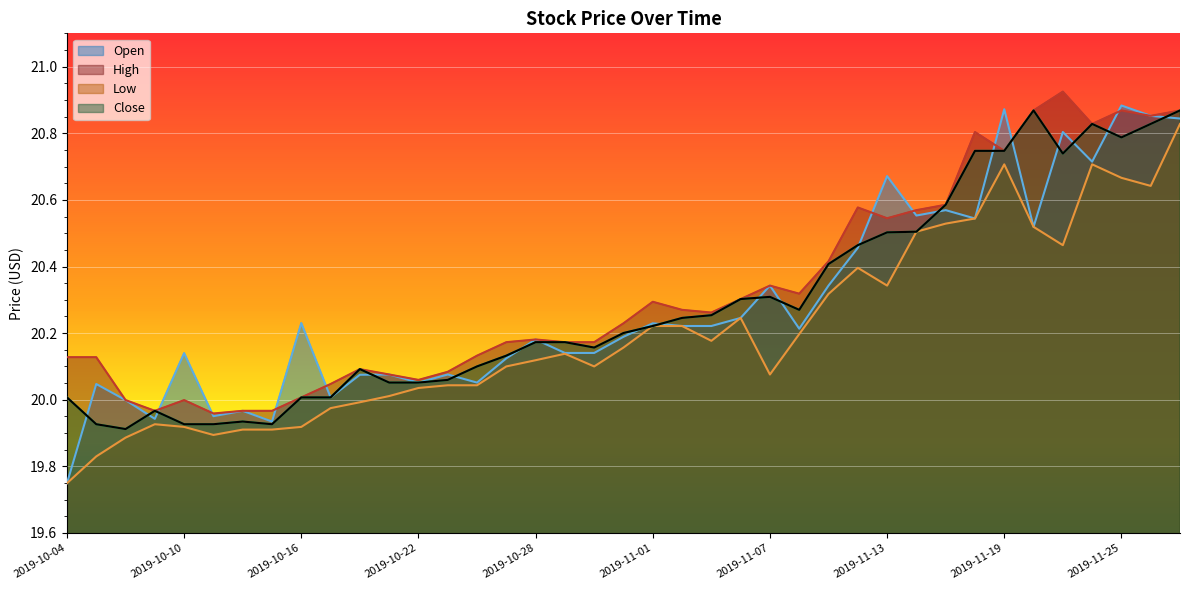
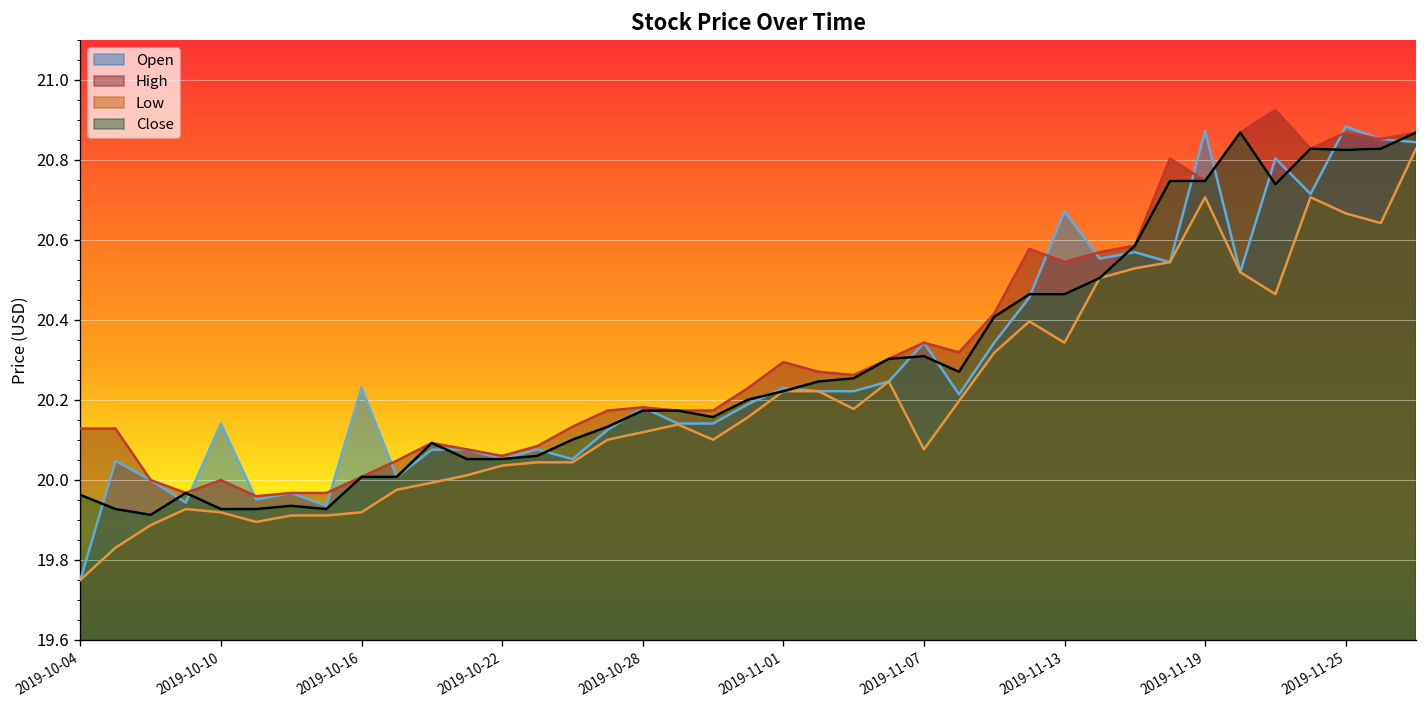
  {
    "Open": {
      "2019-10-10": 20.14,
      "2019-10-16": 20.23,
      "2019-11-01": 20.23,
      "2019-11-13": 20.67,
      "2019-11-19": 20.87,
      "2019-11-25": 20.88
    },
    "Close": {
-     "2019-10-04": 20.01,
+     "2019-10-04": 19.96,
      "2019-10-10": 19.93,
      "2019-10-28": 20.17,
      "2019-11-07": 20.31,
-     "2019-11-13": 20.50,
-     "2019-11-25": 20.79
+     "2019-11-13": 20.46,
+     "2019-11-25": 20.82
    }
  }
